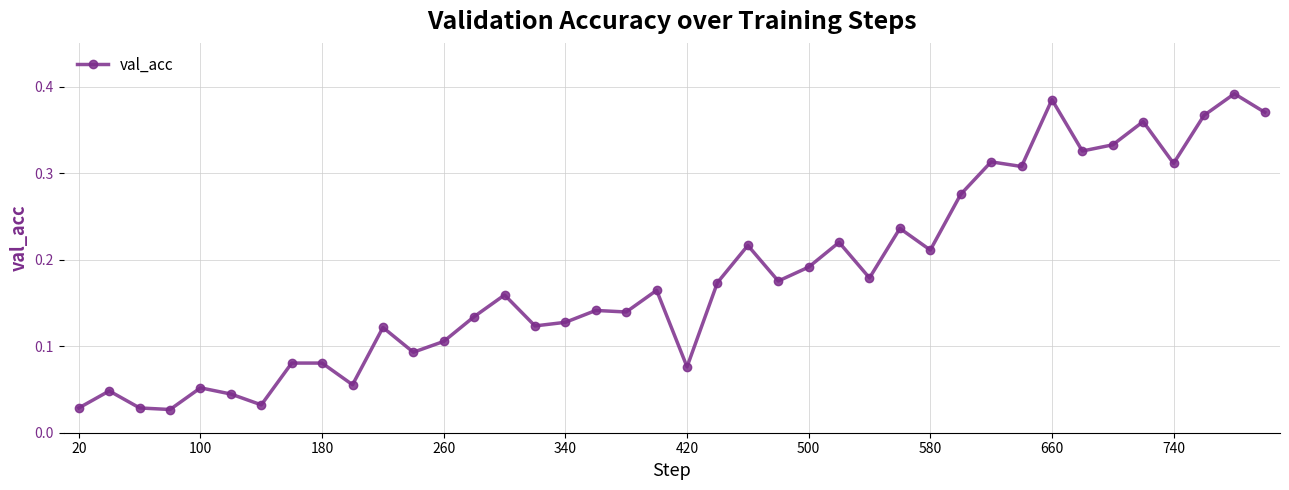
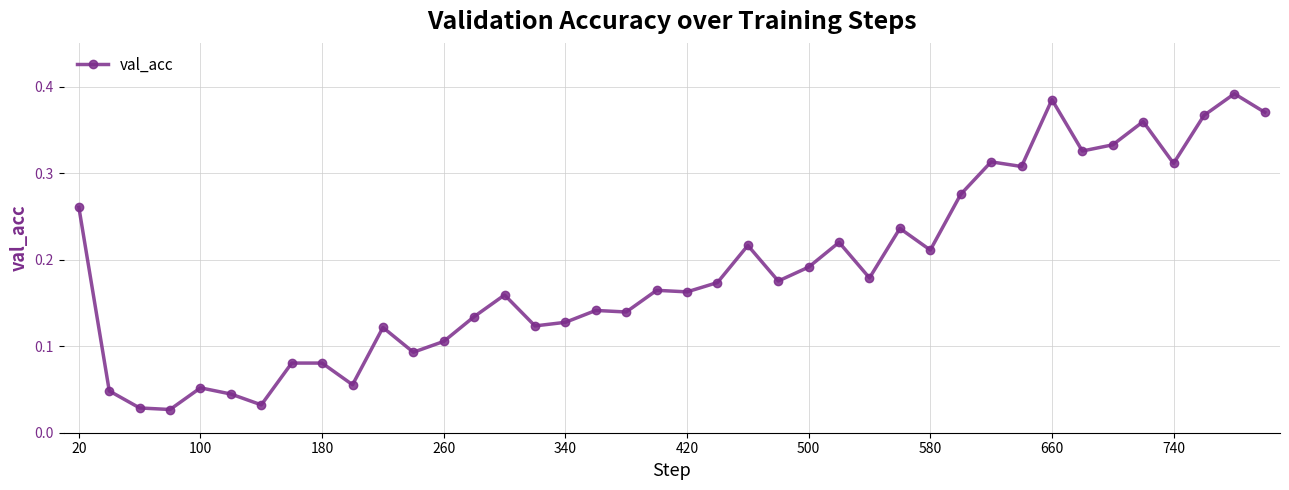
  {
-   "20": 0.03,
+   "20": 0.26,
    "100": 0.05,
    "180": 0.08,
    "260": 0.11,
    "340": 0.13,
-   "420": 0.08,
+   "420": 0.16,
    "500": 0.19,
    "580": 0.21,
    "660": 0.38,
    "740": 0.31
  }
